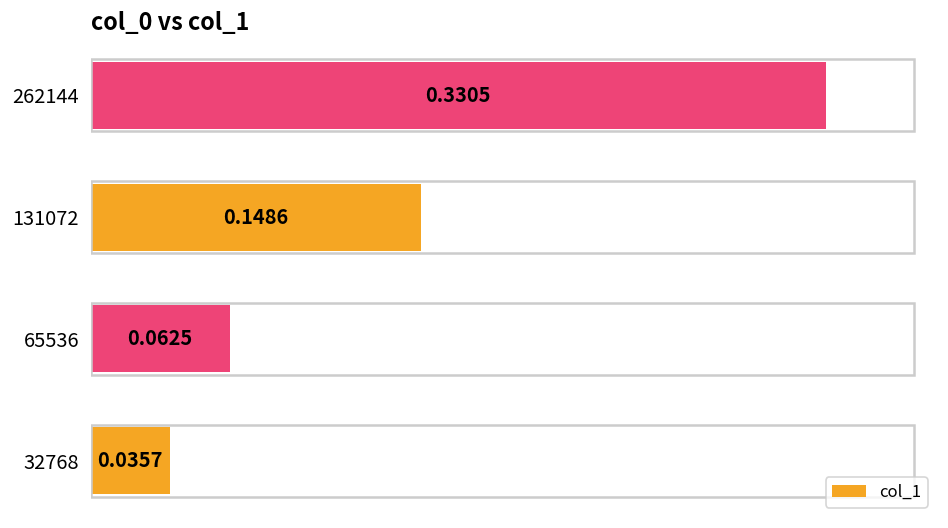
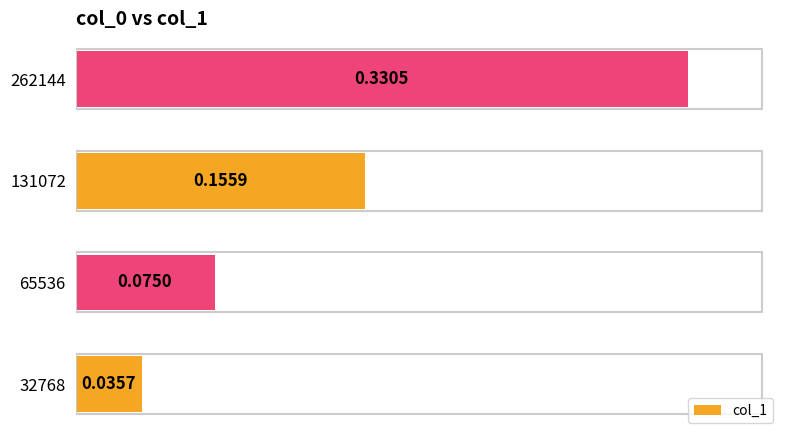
  {
    "262144": 0.3305,
-   "131072": 0.1486,
-   "65536": 0.0625,
+   "131072": 0.1559,
+   "65536": 0.0750,
    "32768": 0.0357
  }
